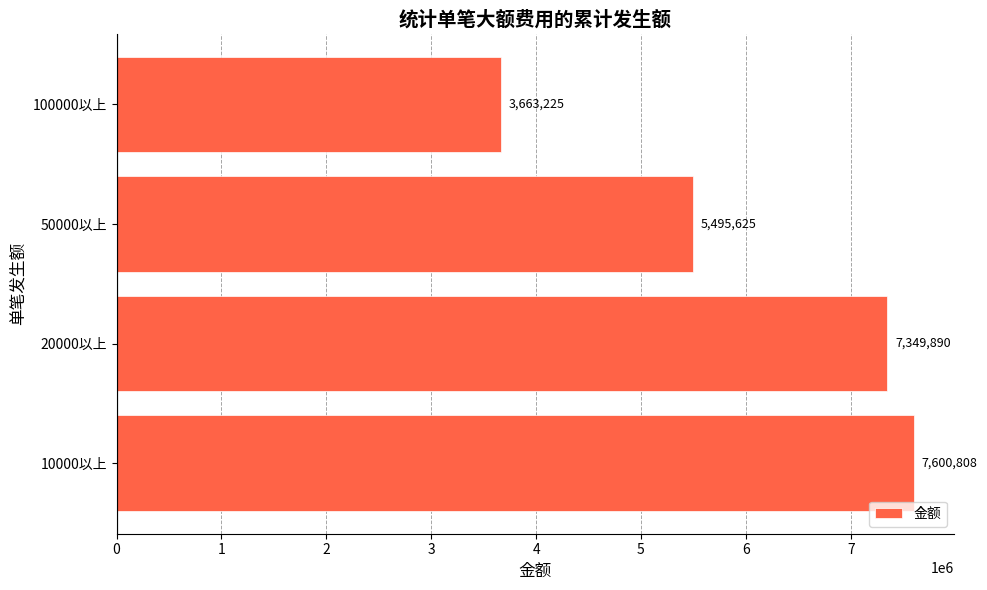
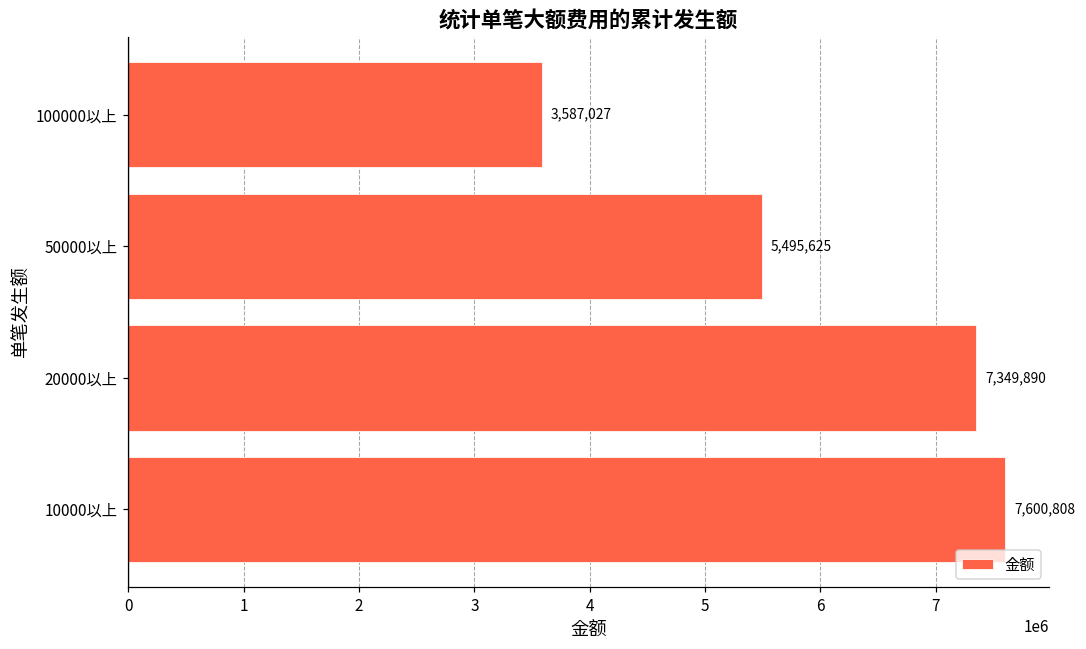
  {
-   "100000以上": "3,663,225",
+   "100000以上": "3,587,027",
    "50000以上": "5,495,625",
    "20000以上": "7,349,890",
    "10000以上": "7,600,808"
  }
